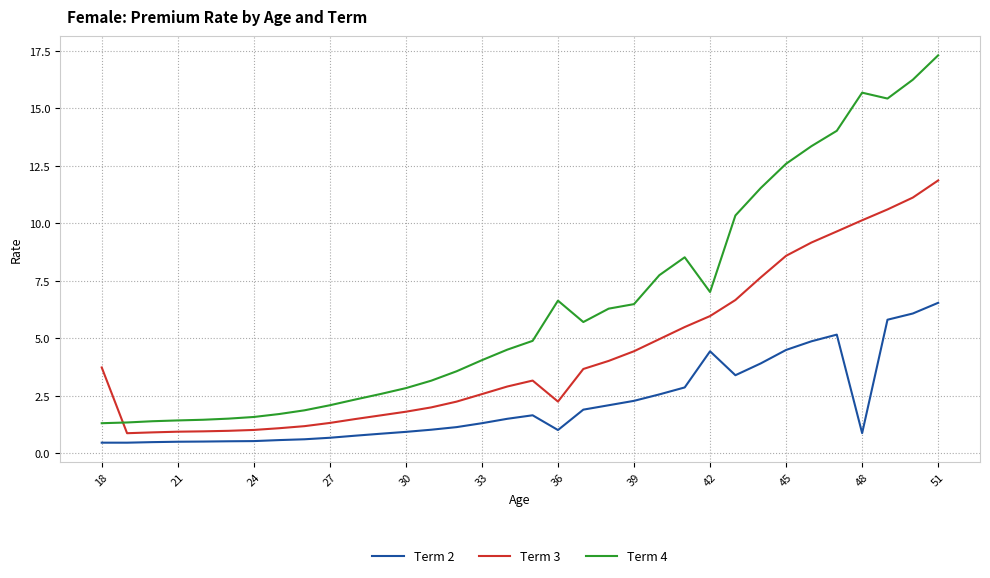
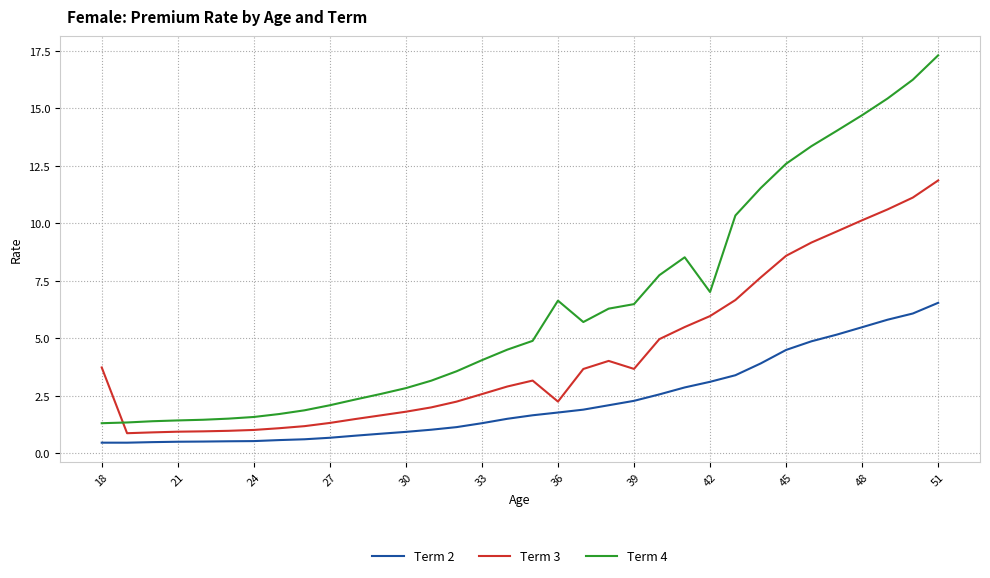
  {
    "Term 2": {
      "18": 0.5,
      "21": 0.5,
      "24": 0.5,
      "27": 0.7,
      "30": 0.9,
      "33": 1.3,
-     "36": 1.0,
+     "36": 1.8,
      "39": 2.3,
-     "42": 4.4,
+     "42": 3.1,
      "45": 4.5,
-     "48": 0.9,
+     "48": 5.5,
      "51": 6.5
    },
    "Term 3": {
      "18": 3.7,
      "21": 0.9,
      "24": 1.0,
      "27": 1.3,
      "30": 1.8,
      "33": 2.6,
      "36": 2.2,
-     "39": 4.4,
+     "39": 3.7,
      "42": 6.0,
      "45": 8.6,
      "48": 10.1,
      "51": 11.9
    },
    "Term 4": {
      "18": 1.3,
      "21": 1.4,
      "24": 1.6,
      "27": 2.1,
      "30": 2.8,
      "33": 4.0,
      "36": 6.6,
      "39": 6.5,
      "42": 7.0,
      "45": 12.6,
-     "48": 15.7,
+     "48": 14.7,
      "51": 17.3
    }
  }
